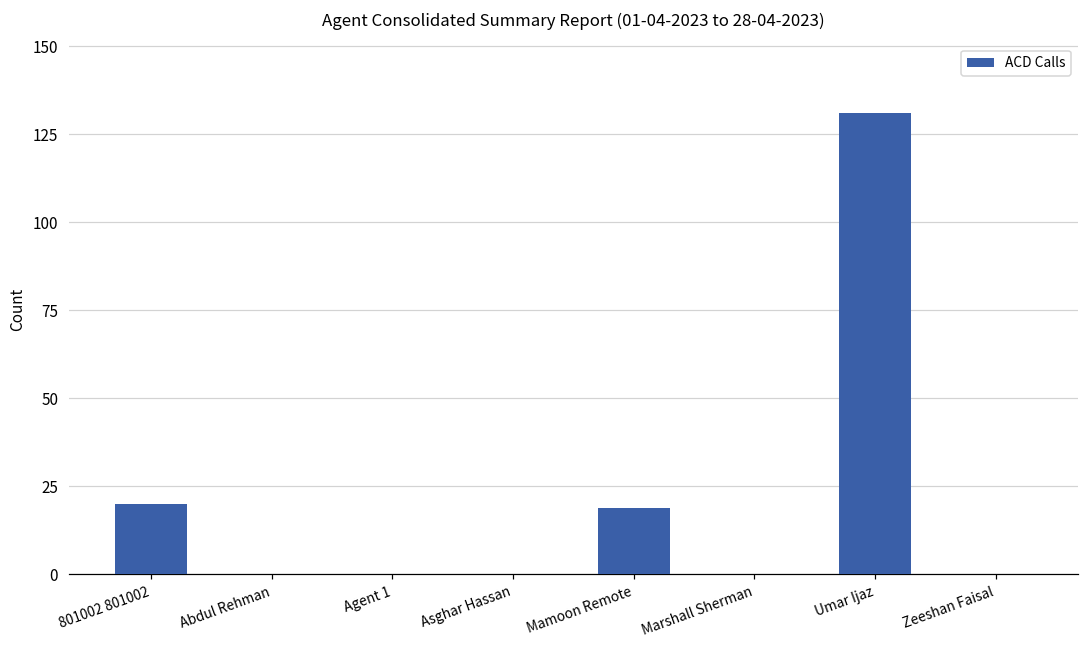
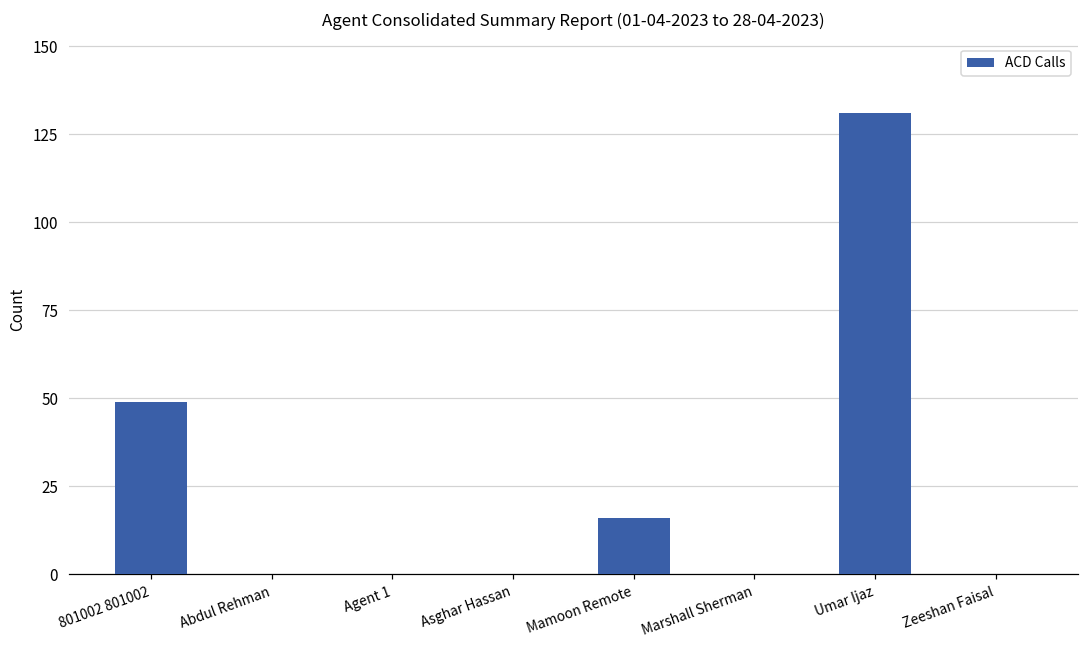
  {
-   "801002 801002": 20,
+   "801002 801002": 49,
    "Abdul Rehman": 0,
    "Agent 1": 0,
    "Asghar Hassan": 0,
-   "Mamoon Remote": 19,
+   "Mamoon Remote": 16,
    "Marshall Sherman": 0,
    "Umar Ijaz": 131,
    "Zeeshan Faisal": 0
  }
